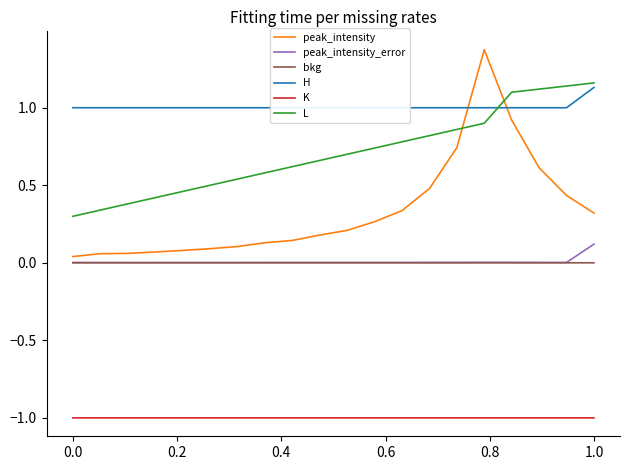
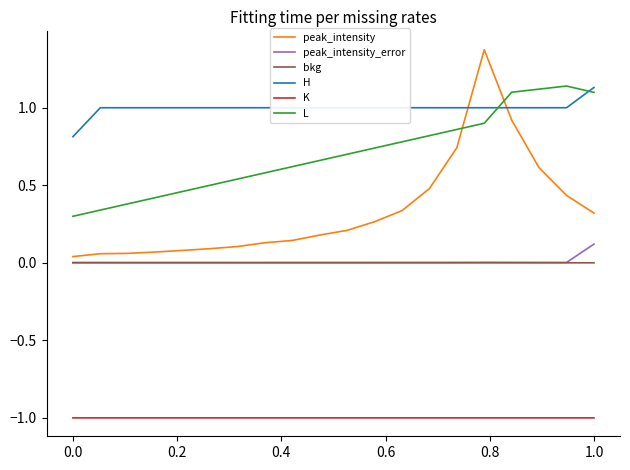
  {
    "peak_intensity": {
      "0.0": 0.04,
      "1.0": 0.32
    },
    "peak_intensity_error": {
      "1.0": 0.12
    },
    "bkg": {
      "1.0": 0.00
    },
    "H": {
-     "0.0": 1.00,
+     "0.0": 0.81,
      "1.0": 1.13
    },
    "K": {
      "0.0": -1.00,
      "1.0": -1.00
    },
    "L": {
      "0.0": 0.30,
-     "1.0": 1.16
+     "1.0": 1.10
    }
  }
